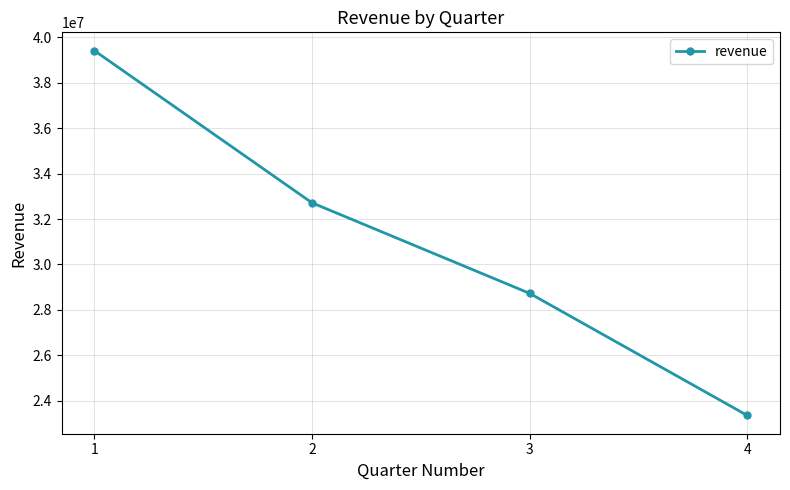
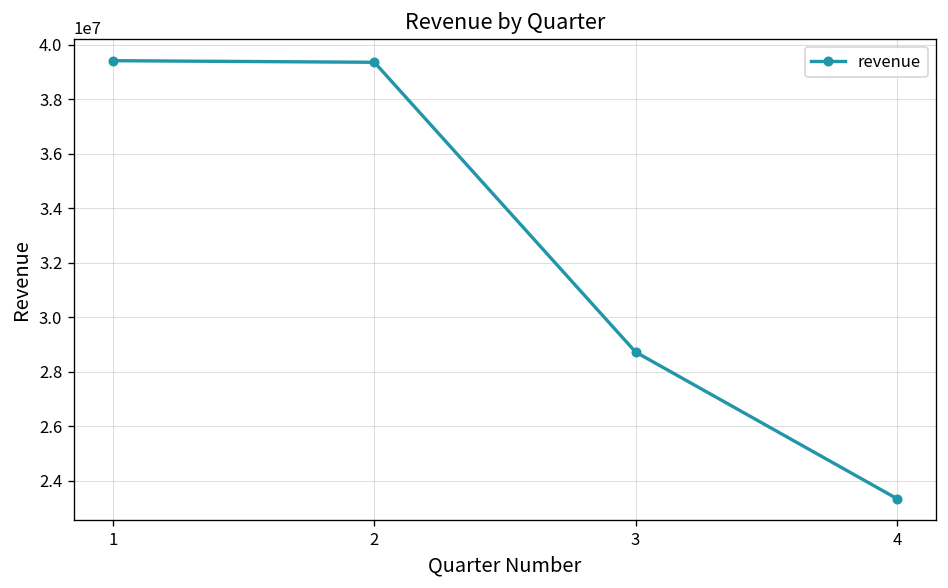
  {
    "1": 39400000,
-   "2": 32700000,
+   "2": 39400000,
    "3": 28700000,
    "4": 23300000
  }
